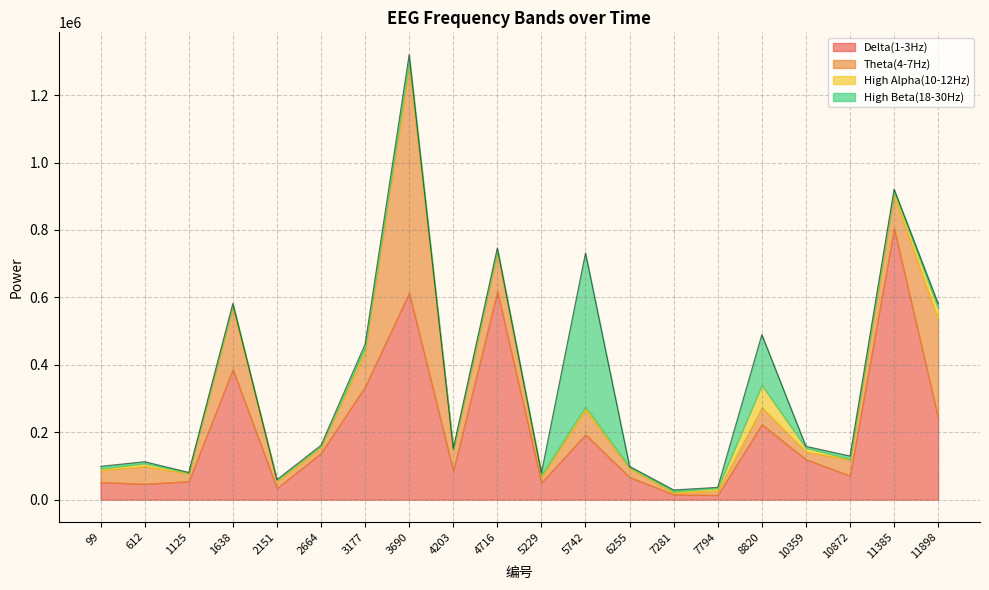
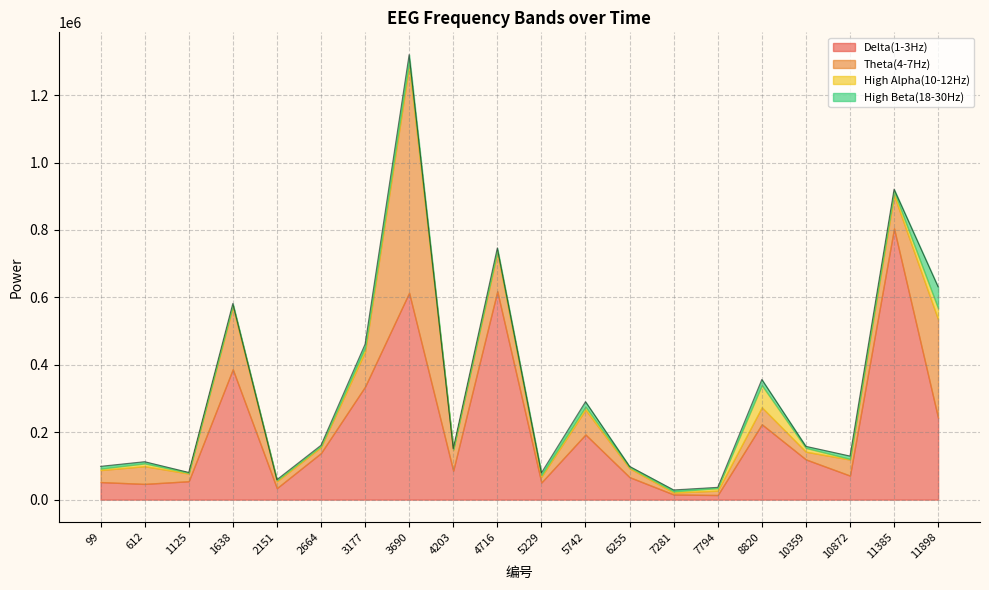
  {
    "High Alpha(10-12Hz)": {
      "3177": 10000,
      "3690": 10000,
      "5742": 10000,
      "8820": 70000,
      "11898": 30000
    },
    "High Beta(18-30Hz)": {
      "3177": 10000,
      "3690": 20000,
-     "5742": 460000,
-     "8820": 150000,
+     "5742": 10000,
+     "8820": 20000,
      "10872": 10000,
-     "11898": 10000
+     "11898": 60000
    }
  }
